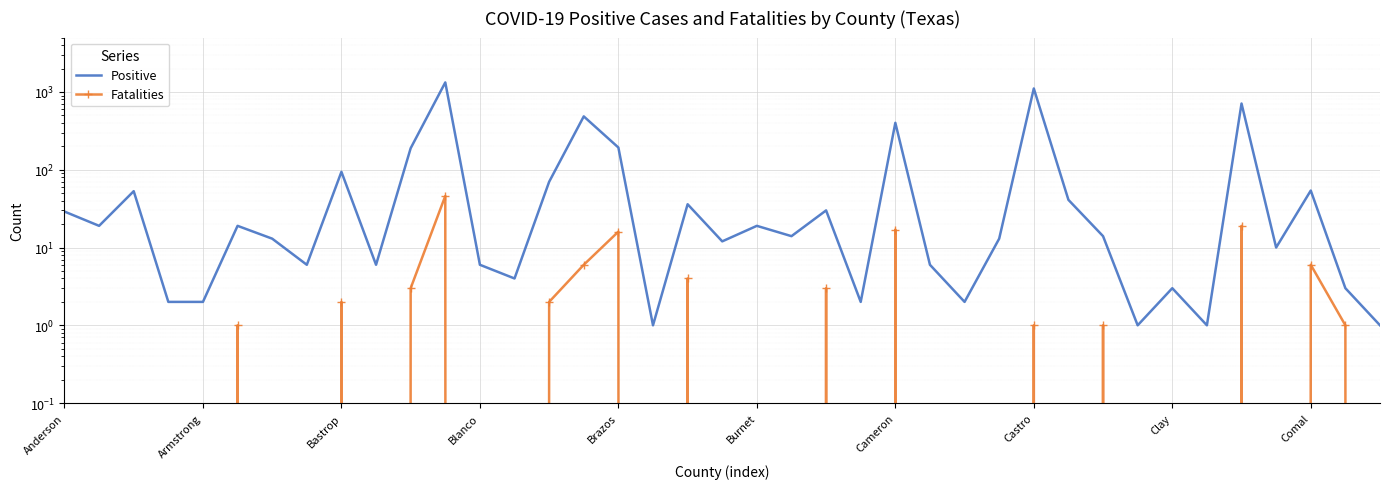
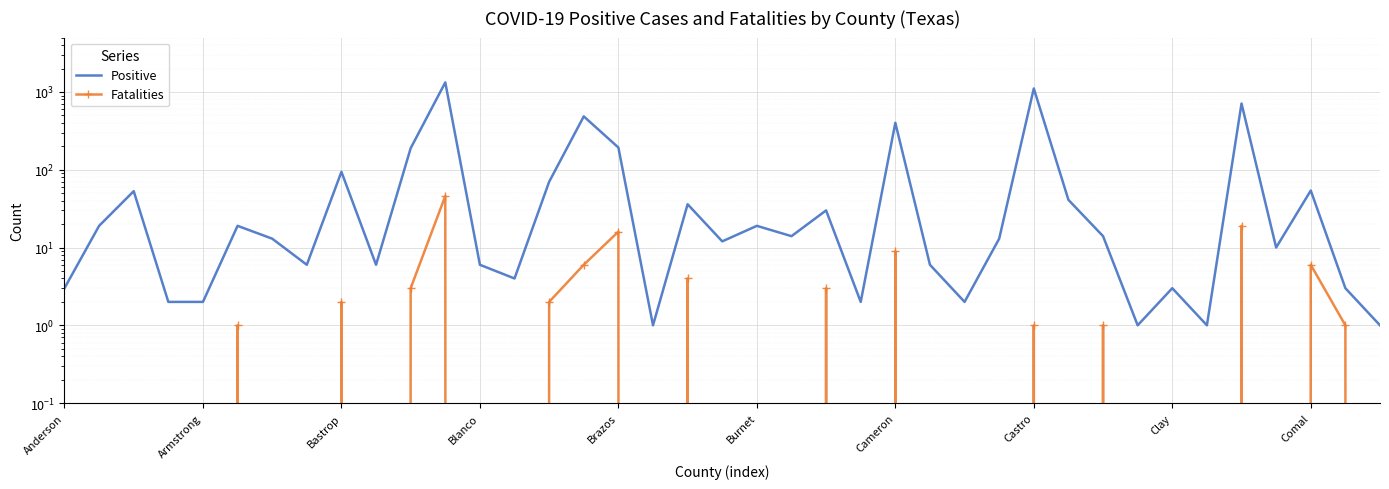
  {
    "Positive": {
-     "Anderson": 29,
+     "Anderson": 3,
      "Armstrong": 2,
      "Bastrop": 90,
      "Blanco": 6,
      "Brazos": 190,
      "Burnet": 19,
      "Cameron": 400,
      "Castro": 1100,
      "Clay": 3,
      "Comal": 50
    },
    "Fatalities": {
      "Bastrop": 2,
      "Brazos": 16,
-     "Cameron": 17,
+     "Cameron": 9,
      "Castro": 1,
      "Comal": 6
    }
  }
